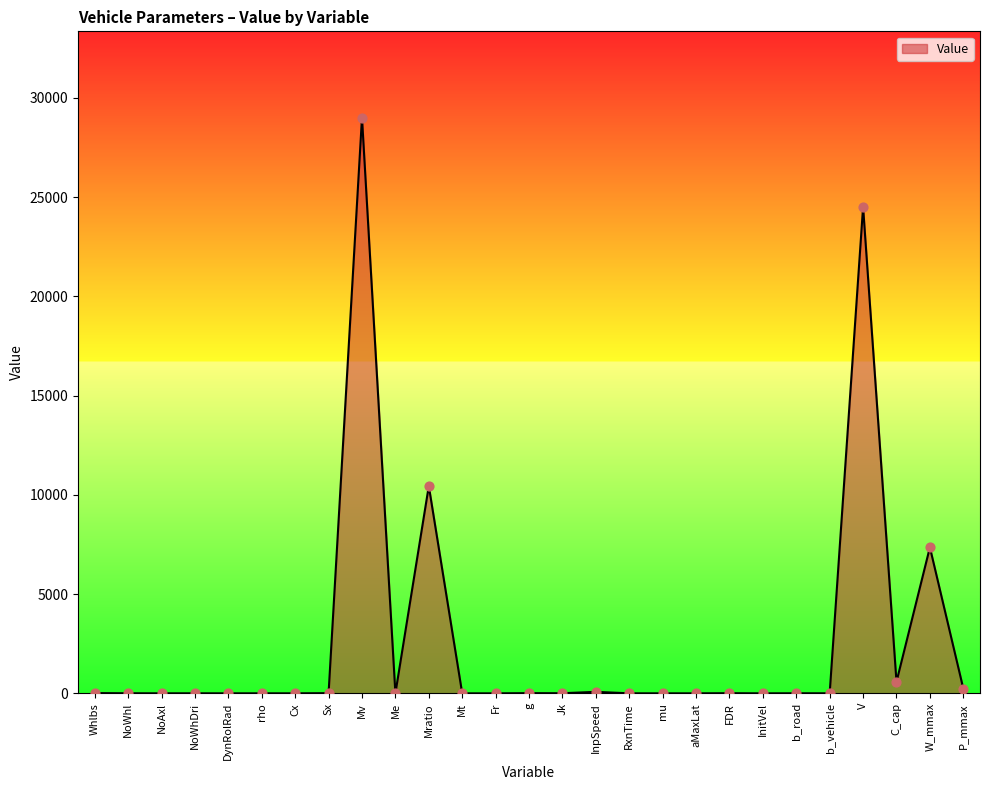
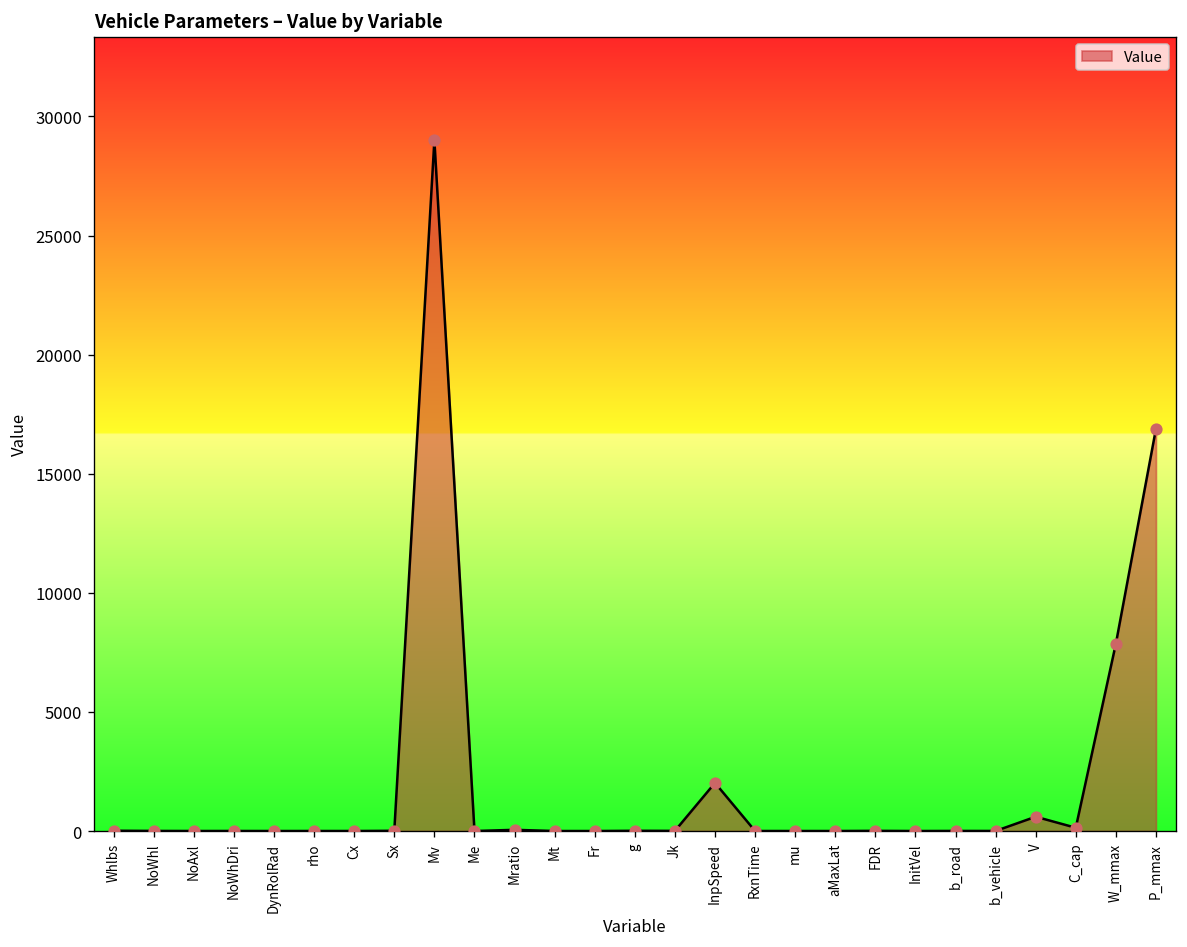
  {
    "Whlbs": 0,
    "NoWhl": 0,
    "NoAxl": 0,
    "NoWhDri": 0,
    "DynRolRad": 0,
    "rho": 0,
    "Cx": 0,
    "Sx": 0,
    "Mv": 29000,
    "Me": 0,
-   "Mratio": 10400,
+   "Mratio": 100,
    "Mt": 0,
    "Fr": 0,
    "g": 0,
    "Jk": 0,
-   "InpSpeed": 100,
+   "InpSpeed": 2000,
    "RxnTime": 0,
    "mu": 0,
    "aMaxLat": 0,
    "FDR": 0,
    "InitVel": 0,
    "b_road": 0,
    "b_vehicle": 0,
-   "V": 24500,
-   "C_cap": 600,
-   "W_mmax": 7400,
-   "P_mmax": 200
+   "V": 600,
+   "C_cap": 100,
+   "W_mmax": 7900,
+   "P_mmax": 16900
  }
